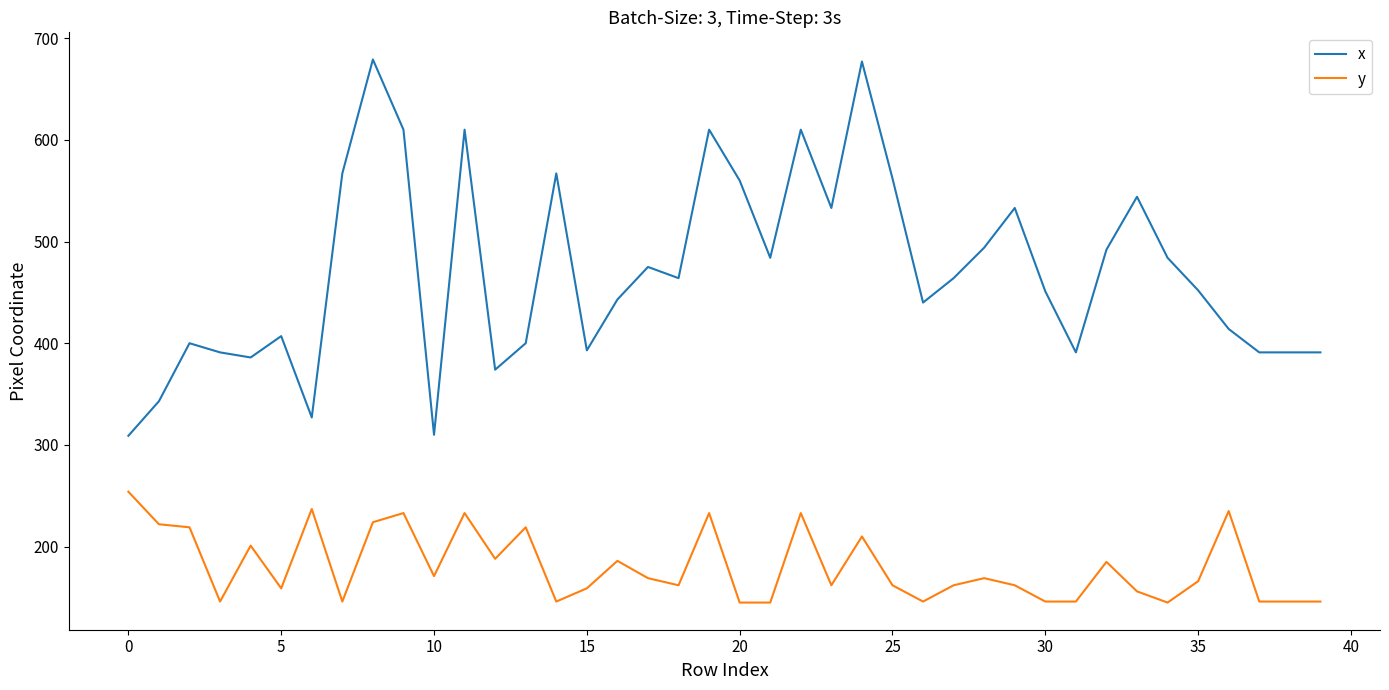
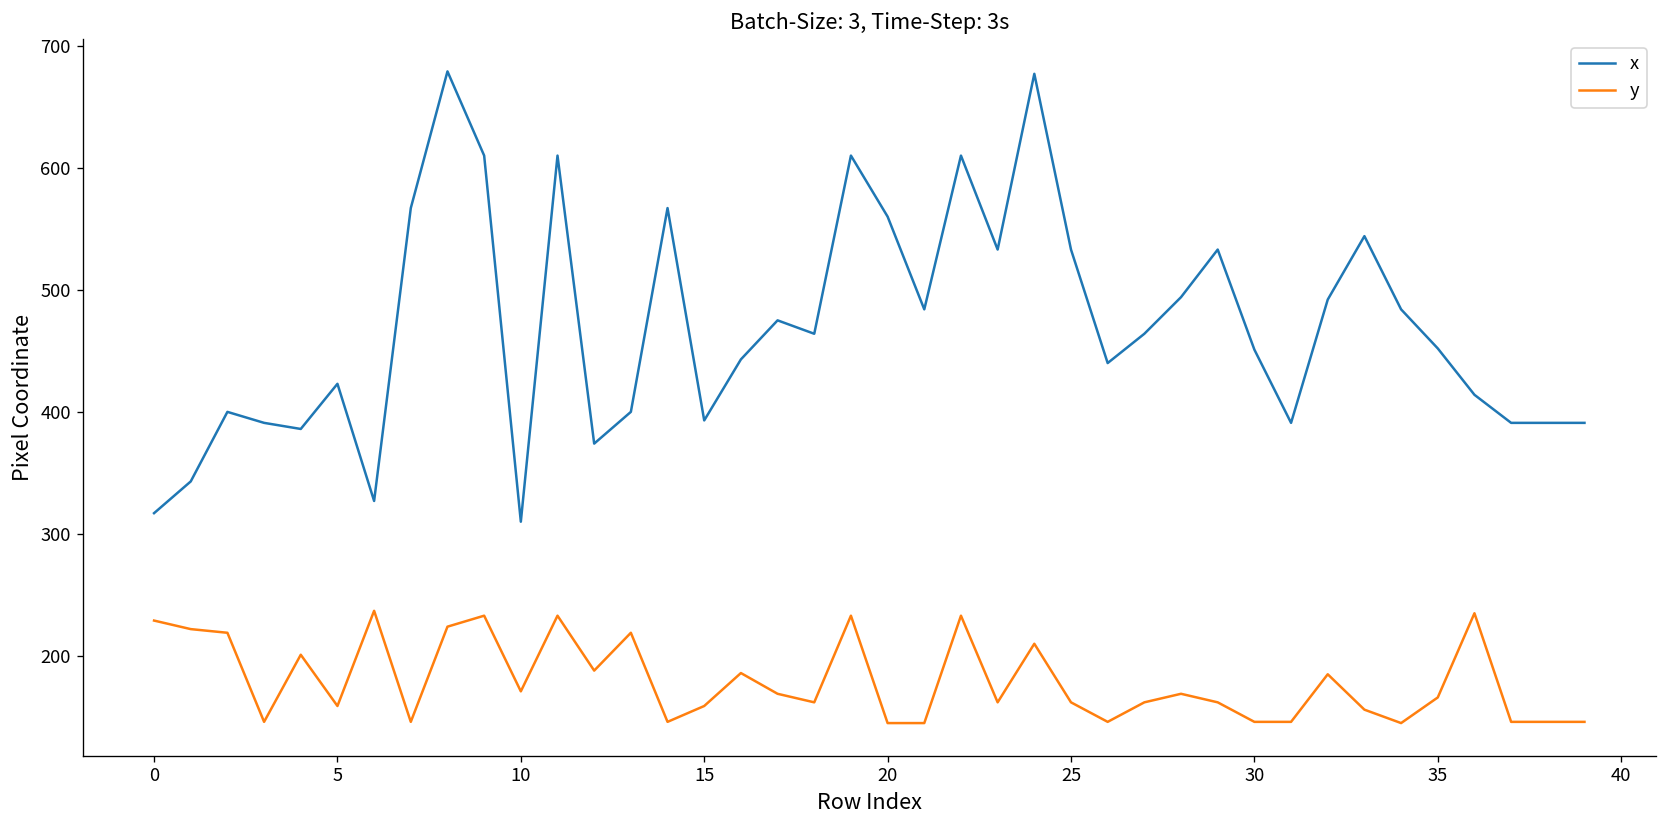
  {
    "x": {
-     "0": 309,
-     "5": 407,
+     "0": 317,
+     "5": 423,
      "10": 310,
      "15": 393,
      "20": 560,
-     "25": 562,
+     "25": 533,
      "30": 451,
      "35": 452
    },
    "y": {
-     "0": 254,
+     "0": 229,
      "5": 159,
      "10": 171,
      "15": 159,
      "20": 145,
      "25": 162,
      "30": 146,
      "35": 166
    }
  }
